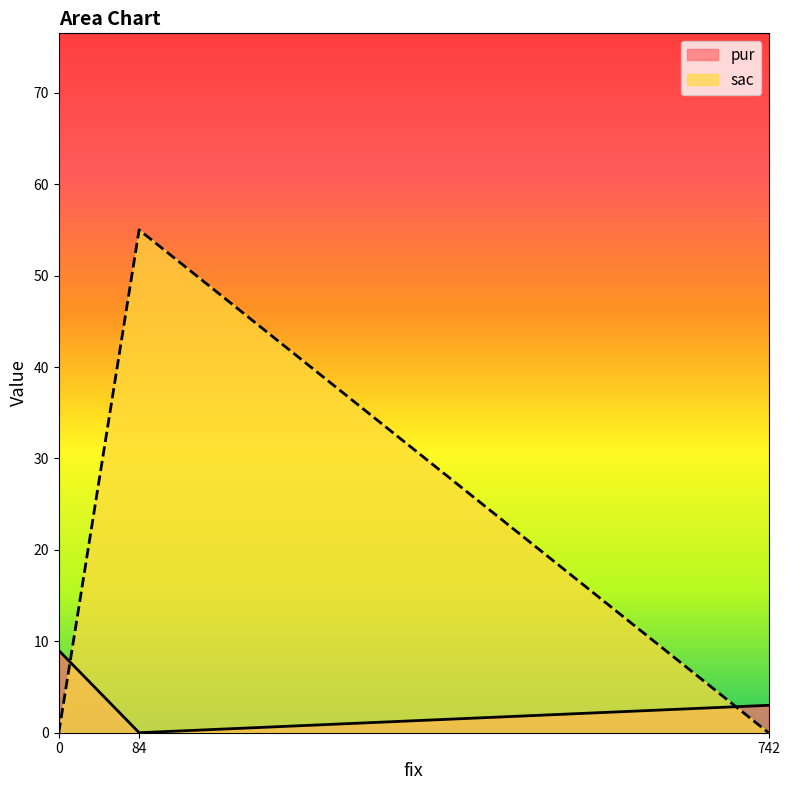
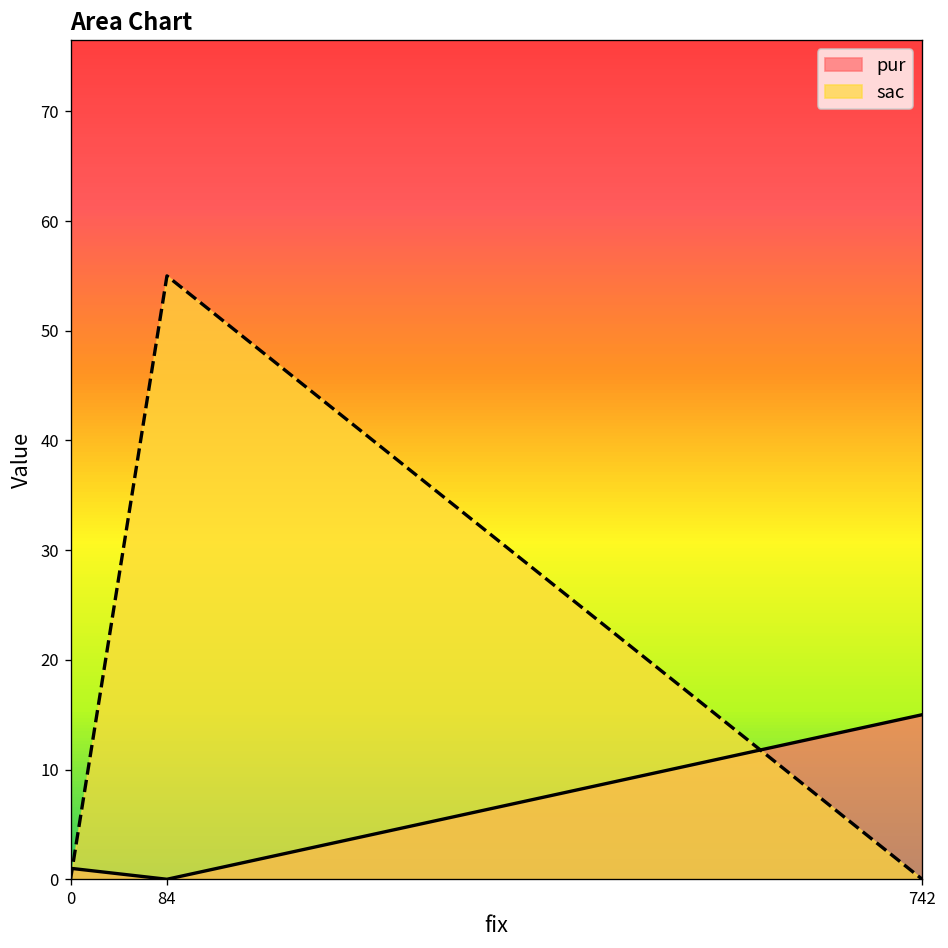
  {
    "pur": {
-     "0": 9,
+     "0": 1,
      "84": 0,
-     "742": 3
+     "742": 15
    },
    "sac": {
      "0": 0,
      "84": 55,
      "742": 0
    }
  }
